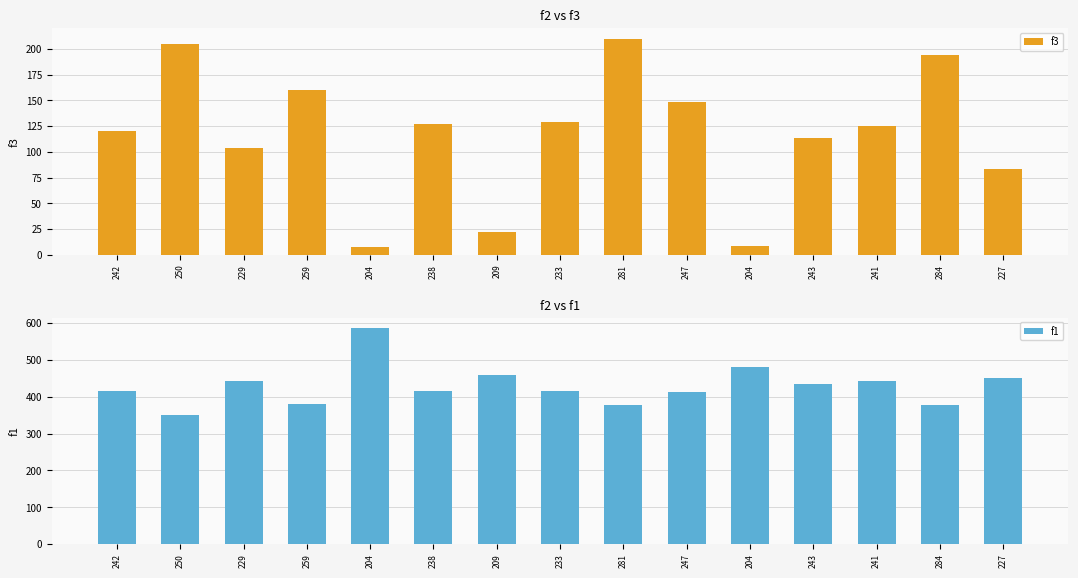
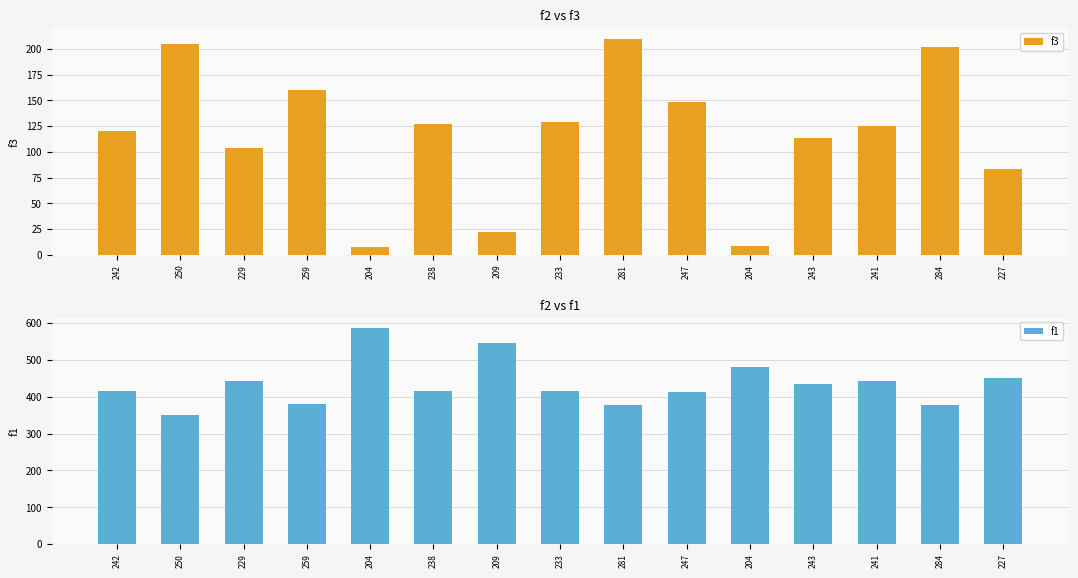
  {
    "f2 vs f3": {
      "242": 120,
      "250": 205,
      "229": 104,
      "259": 160,
      "238": 127,
      "209": 22,
      "233": 129,
      "281": 210,
      "247": 148,
      "243": 113,
      "241": 125,
-     "284": 194,
+     "284": 202,
      "227": 83
    },
    "f2 vs f1": {
      "242": 420,
      "250": 350,
      "229": 440,
      "259": 380,
      "238": 420,
-     "209": 460,
+     "209": 550,
      "233": 420,
      "281": 380,
      "247": 410,
      "243": 430,
      "241": 440,
      "284": 380,
      "227": 450
    }
  }
